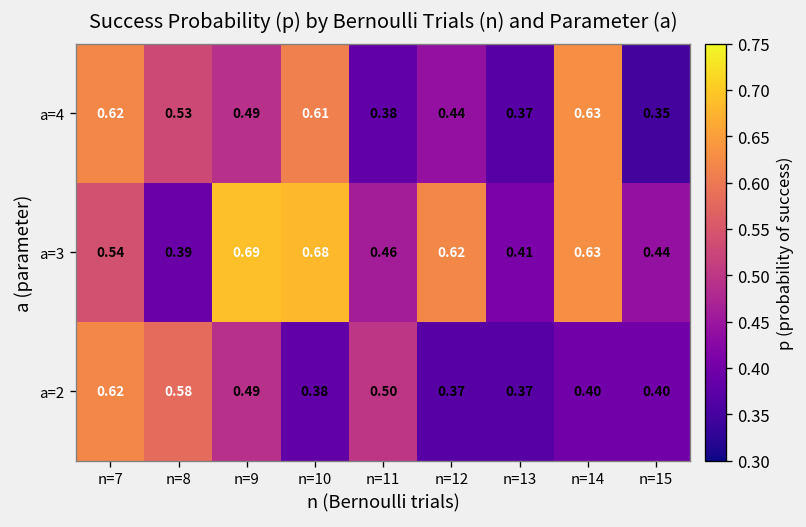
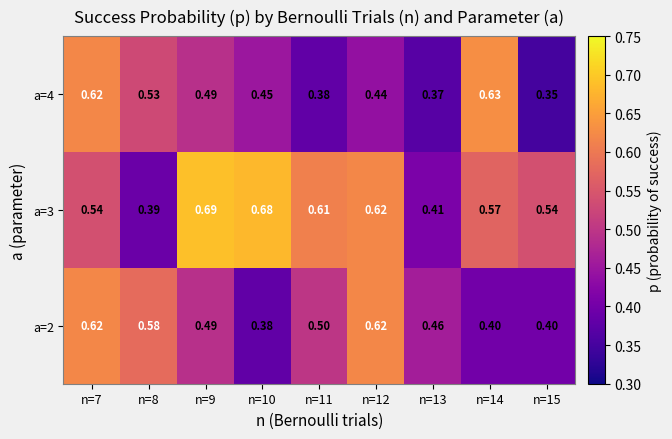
  {
    "a=4": {
      "n=7": 0.62,
      "n=8": 0.53,
      "n=9": 0.49,
-     "n=10": 0.61,
+     "n=10": 0.45,
      "n=11": 0.38,
      "n=12": 0.44,
      "n=13": 0.37,
      "n=14": 0.63,
      "n=15": 0.35
    },
    "a=3": {
      "n=7": 0.54,
      "n=8": 0.39,
      "n=9": 0.69,
      "n=10": 0.68,
-     "n=11": 0.46,
+     "n=11": 0.61,
      "n=12": 0.62,
      "n=13": 0.41,
-     "n=14": 0.63,
-     "n=15": 0.44
+     "n=14": 0.57,
+     "n=15": 0.54
    },
    "a=2": {
      "n=7": 0.62,
      "n=8": 0.58,
      "n=9": 0.49,
      "n=10": 0.38,
      "n=11": 0.50,
-     "n=12": 0.37,
-     "n=13": 0.37,
+     "n=12": 0.62,
+     "n=13": 0.46,
      "n=14": 0.40,
      "n=15": 0.40
    }
  }
